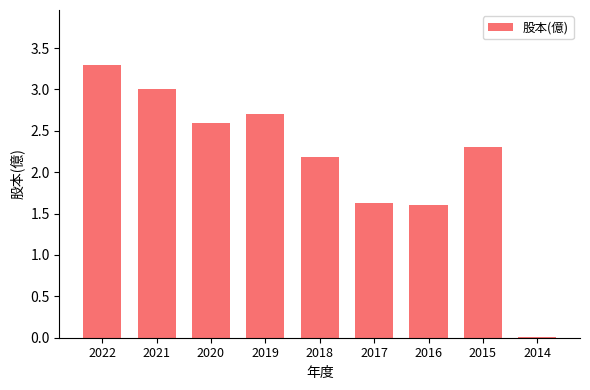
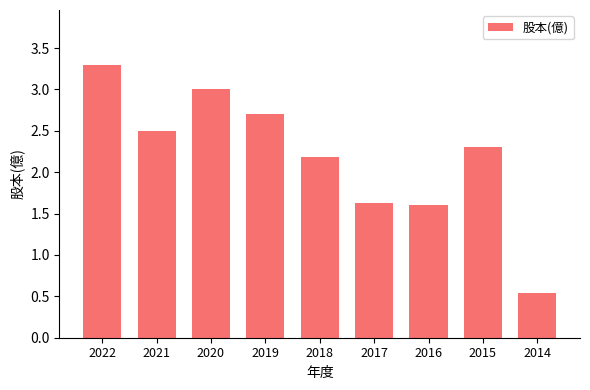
  {
    "2022": 3.3,
-   "2021": 3.0,
-   "2020": 2.6,
+   "2021": 2.5,
+   "2020": 3.0,
    "2019": 2.7,
    "2018": 2.2,
    "2017": 1.6,
    "2016": 1.6,
    "2015": 2.3,
-   "2014": 0.0
+   "2014": 0.5
  }
